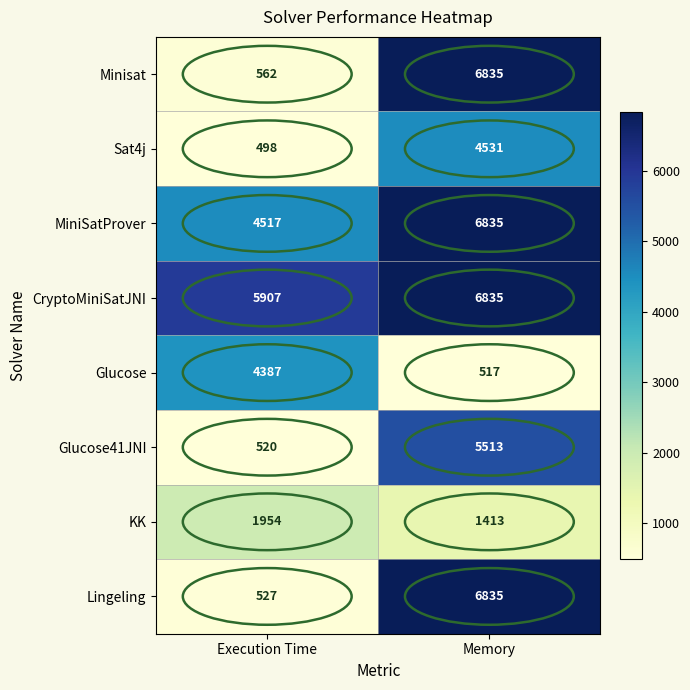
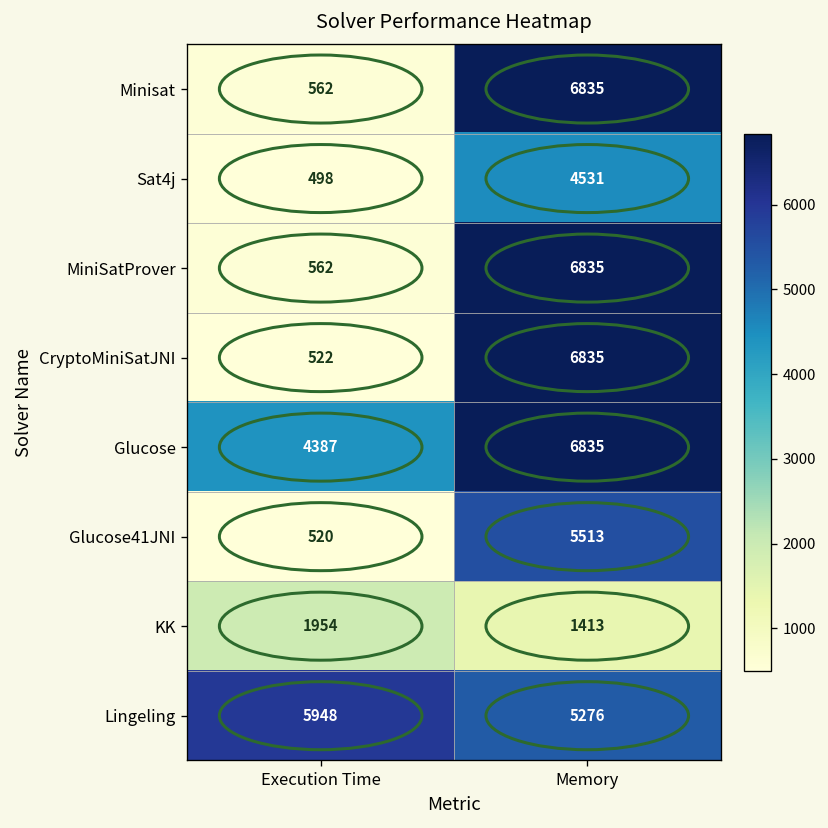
  {
    "Minisat": {
      "Execution Time": 562,
      "Memory": 6835
    },
    "Sat4j": {
      "Execution Time": 498,
      "Memory": 4531
    },
    "MiniSatProver": {
-     "Execution Time": 4517,
+     "Execution Time": 562,
      "Memory": 6835
    },
    "CryptoMiniSatJNI": {
-     "Execution Time": 5907,
+     "Execution Time": 522,
      "Memory": 6835
    },
    "Glucose": {
      "Execution Time": 4387,
-     "Memory": 517
+     "Memory": 6835
    },
    "Glucose41JNI": {
      "Execution Time": 520,
      "Memory": 5513
    },
    "KK": {
      "Execution Time": 1954,
      "Memory": 1413
    },
    "Lingeling": {
-     "Execution Time": 527,
-     "Memory": 6835
+     "Execution Time": 5948,
+     "Memory": 5276
    }
  }
